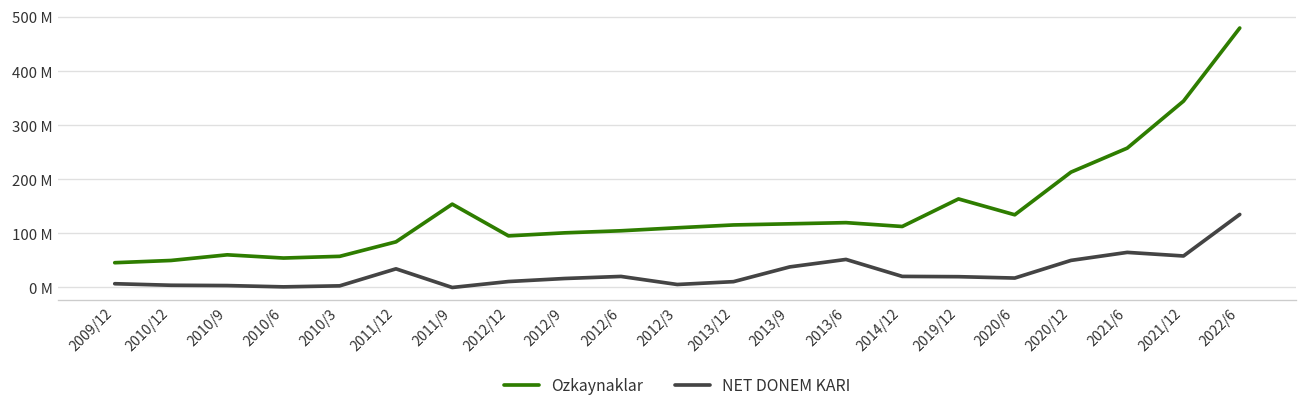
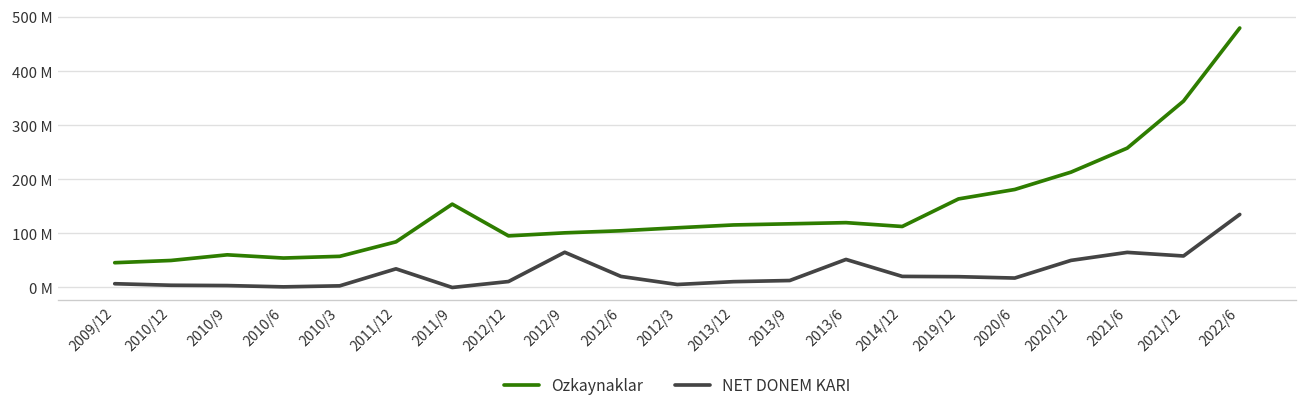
  {
    "Ozkaynaklar": {
      "2009/12": 50000000,
      "2010/12": 50000000,
      "2010/9": 60000000,
      "2010/6": 50000000,
      "2010/3": 60000000,
      "2011/12": 80000000,
      "2011/9": 150000000,
      "2012/12": 100000000,
      "2012/9": 100000000,
      "2012/6": 110000000,
      "2012/3": 110000000,
      "2013/12": 120000000,
      "2013/9": 120000000,
      "2013/6": 120000000,
      "2014/12": 110000000,
      "2019/12": 160000000,
-     "2020/6": 130000000,
+     "2020/6": 180000000,
      "2020/12": 210000000,
      "2021/6": 260000000,
      "2021/12": 350000000,
      "2022/6": 480000000
    },
    "NET DONEM KARI": {
      "2009/12": 10000000,
      "2010/12": 0,
      "2010/9": 0,
      "2010/6": 0,
      "2010/3": 0,
      "2011/12": 30000000,
      "2011/9": 0,
      "2012/12": 10000000,
-     "2012/9": 20000000,
+     "2012/9": 70000000,
      "2012/6": 20000000,
      "2012/3": 10000000,
      "2013/12": 10000000,
-     "2013/9": 40000000,
+     "2013/9": 10000000,
      "2013/6": 50000000,
      "2014/12": 20000000,
      "2019/12": 20000000,
      "2020/6": 20000000,
      "2020/12": 50000000,
      "2021/6": 60000000,
      "2021/12": 60000000,
      "2022/6": 140000000
    }
  }
